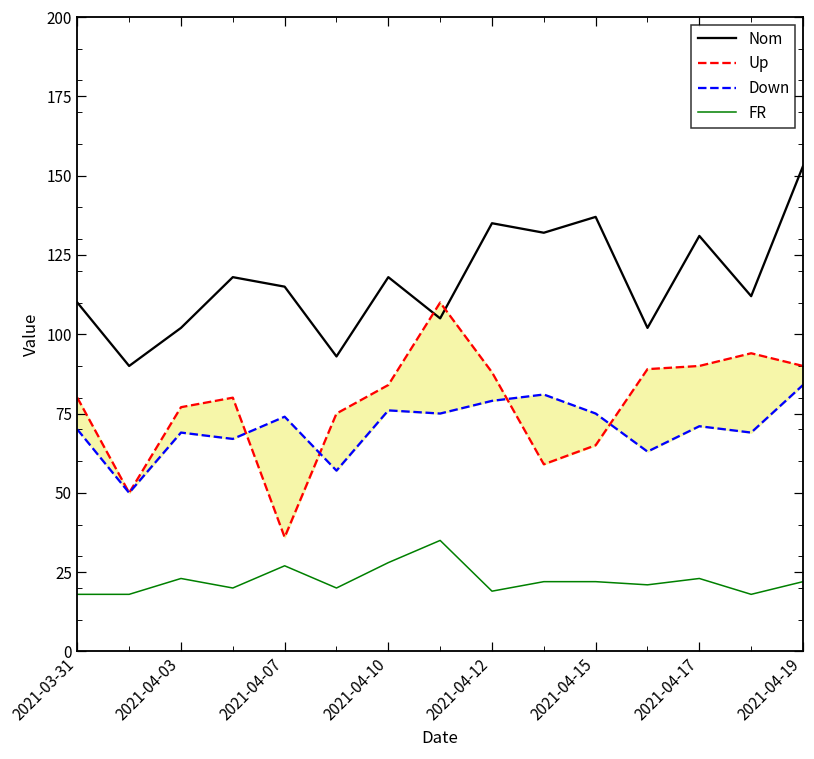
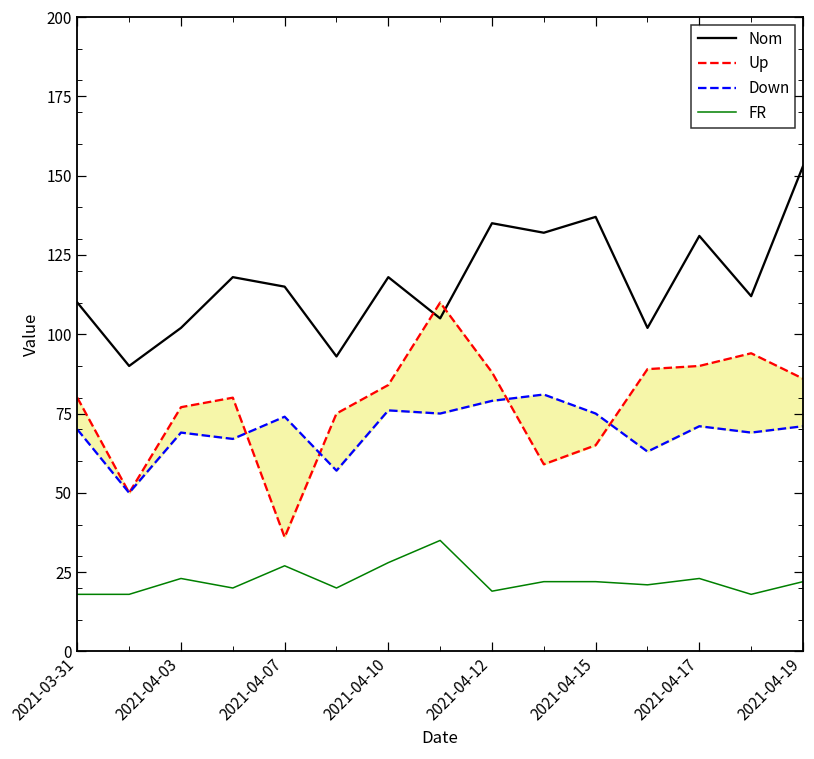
  {
    "Nom": {
      "2021-03-31": 110,
      "2021-04-03": 102,
      "2021-04-07": 115,
      "2021-04-10": 118,
      "2021-04-12": 135,
      "2021-04-15": 137,
      "2021-04-17": 131,
      "2021-04-19": 153
    },
    "Up": {
      "2021-04-07": 36,
      "2021-04-15": 65,
-     "2021-04-19": 90
+     "2021-04-19": 86
    },
    "Down": {
      "2021-03-31": 70,
      "2021-04-03": 69,
      "2021-04-10": 76,
      "2021-04-12": 79,
      "2021-04-17": 71,
-     "2021-04-19": 84
+     "2021-04-19": 71
    },
    "FR": {
      "2021-03-31": 18,
      "2021-04-03": 23,
      "2021-04-07": 27,
      "2021-04-10": 28,
      "2021-04-12": 19,
      "2021-04-15": 22,
      "2021-04-17": 23,
      "2021-04-19": 22
    }
  }
